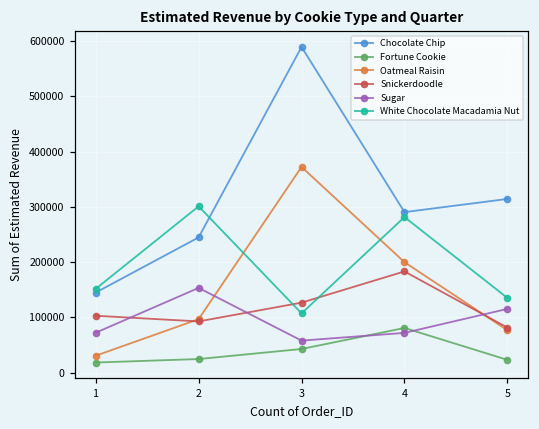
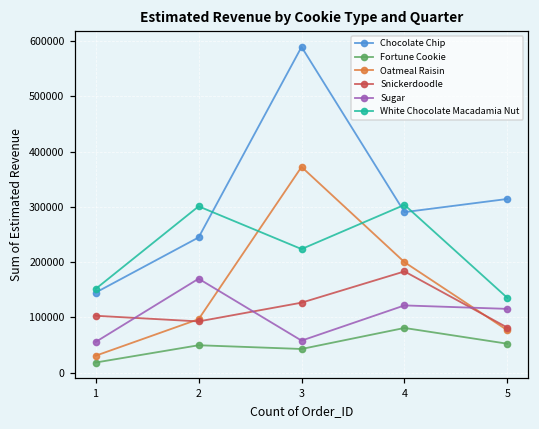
  {
    "Chocolate Chip": {
      "1": 140000,
      "2": 240000,
      "3": 590000,
      "4": 290000,
      "5": 310000
    },
    "Fortune Cookie": {
      "1": 20000,
-     "2": 20000,
+     "2": 50000,
      "3": 40000,
      "4": 80000,
-     "5": 20000
+     "5": 50000
    },
    "Sugar": {
-     "1": 70000,
-     "2": 150000,
+     "1": 60000,
+     "2": 170000,
      "3": 60000,
-     "4": 70000,
+     "4": 120000,
      "5": 120000
    },
    "White Chocolate Macadamia Nut": {
      "1": 150000,
      "2": 300000,
-     "3": 110000,
-     "4": 280000,
+     "3": 220000,
+     "4": 300000,
      "5": 140000
    }
  }
